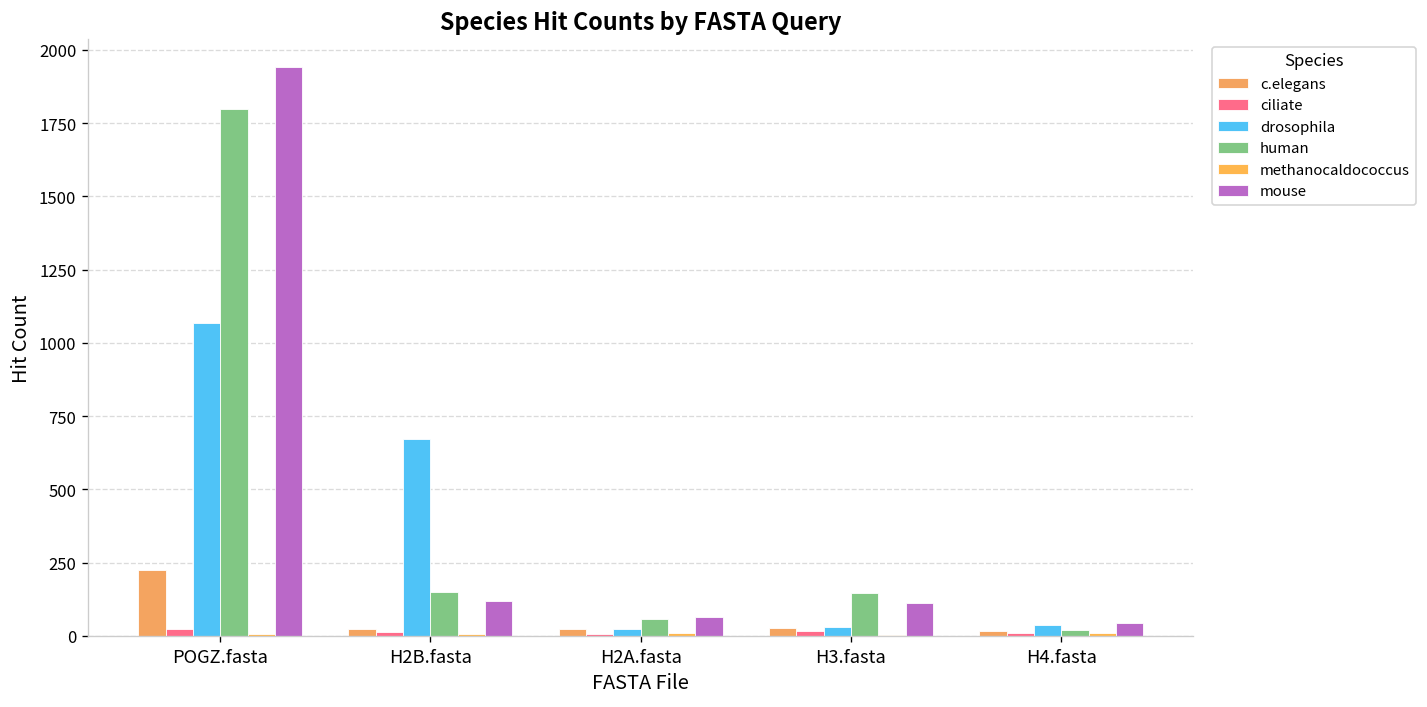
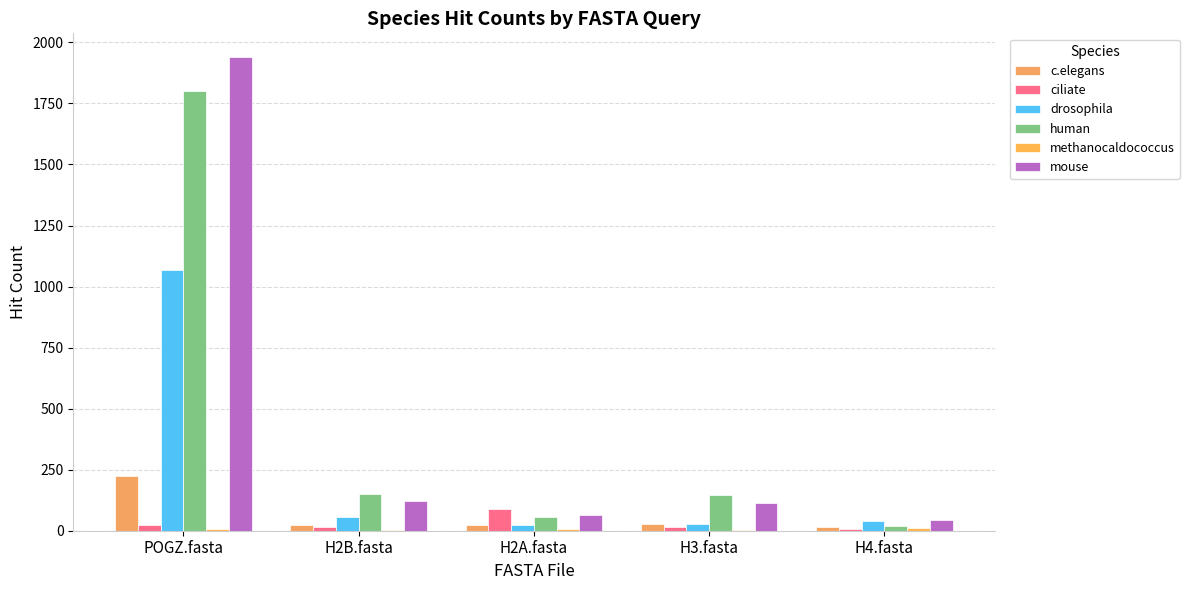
  {
    "ciliate": {
      "POGZ.fasta": 20,
      "H2B.fasta": 10,
-     "H2A.fasta": 10,
+     "H2A.fasta": 90,
      "H3.fasta": 20
    },
    "drosophila": {
      "POGZ.fasta": 1070,
-     "H2B.fasta": 670,
+     "H2B.fasta": 60,
      "H2A.fasta": 20,
      "H3.fasta": 30,
      "H4.fasta": 40
    },
    "human": {
      "POGZ.fasta": 1800,
      "H2B.fasta": 150,
      "H2A.fasta": 60,
      "H3.fasta": 150,
      "H4.fasta": 20
    },
    "mouse": {
      "POGZ.fasta": 1940,
      "H2B.fasta": 120,
      "H2A.fasta": 60,
      "H3.fasta": 110,
      "H4.fasta": 40
    }
  }
